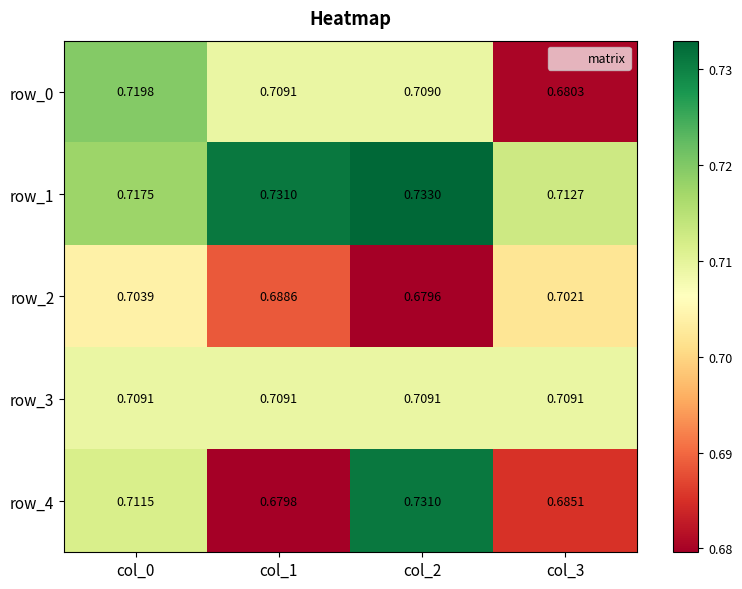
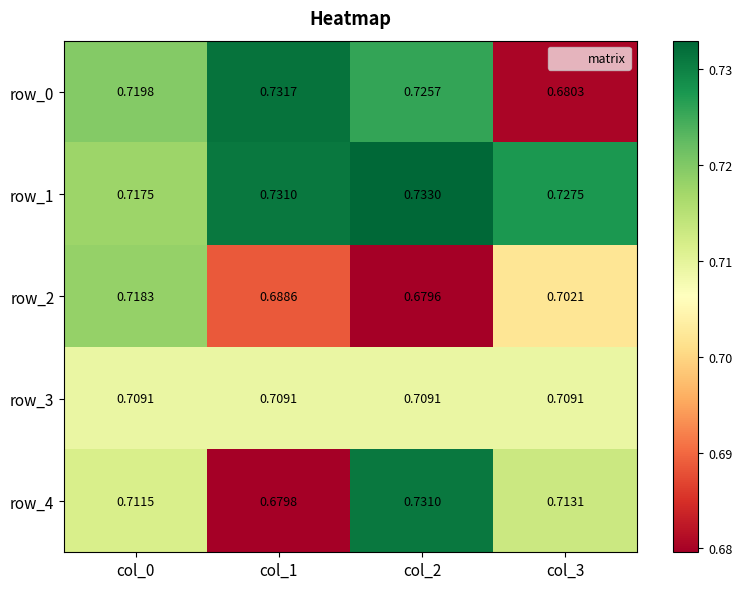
  {
    "row_0": {
      "col_0": 0.7198,
-     "col_1": 0.7091,
-     "col_2": 0.7090,
+     "col_1": 0.7317,
+     "col_2": 0.7257,
      "col_3": 0.6803
    },
    "row_1": {
      "col_0": 0.7175,
      "col_1": 0.7310,
      "col_2": 0.7330,
-     "col_3": 0.7127
+     "col_3": 0.7275
    },
    "row_2": {
-     "col_0": 0.7039,
+     "col_0": 0.7183,
      "col_1": 0.6886,
      "col_2": 0.6796,
      "col_3": 0.7021
    },
    "row_3": {
      "col_0": 0.7091,
      "col_1": 0.7091,
      "col_2": 0.7091,
      "col_3": 0.7091
    },
    "row_4": {
      "col_0": 0.7115,
      "col_1": 0.6798,
      "col_2": 0.7310,
-     "col_3": 0.6851
+     "col_3": 0.7131
    }
  }
